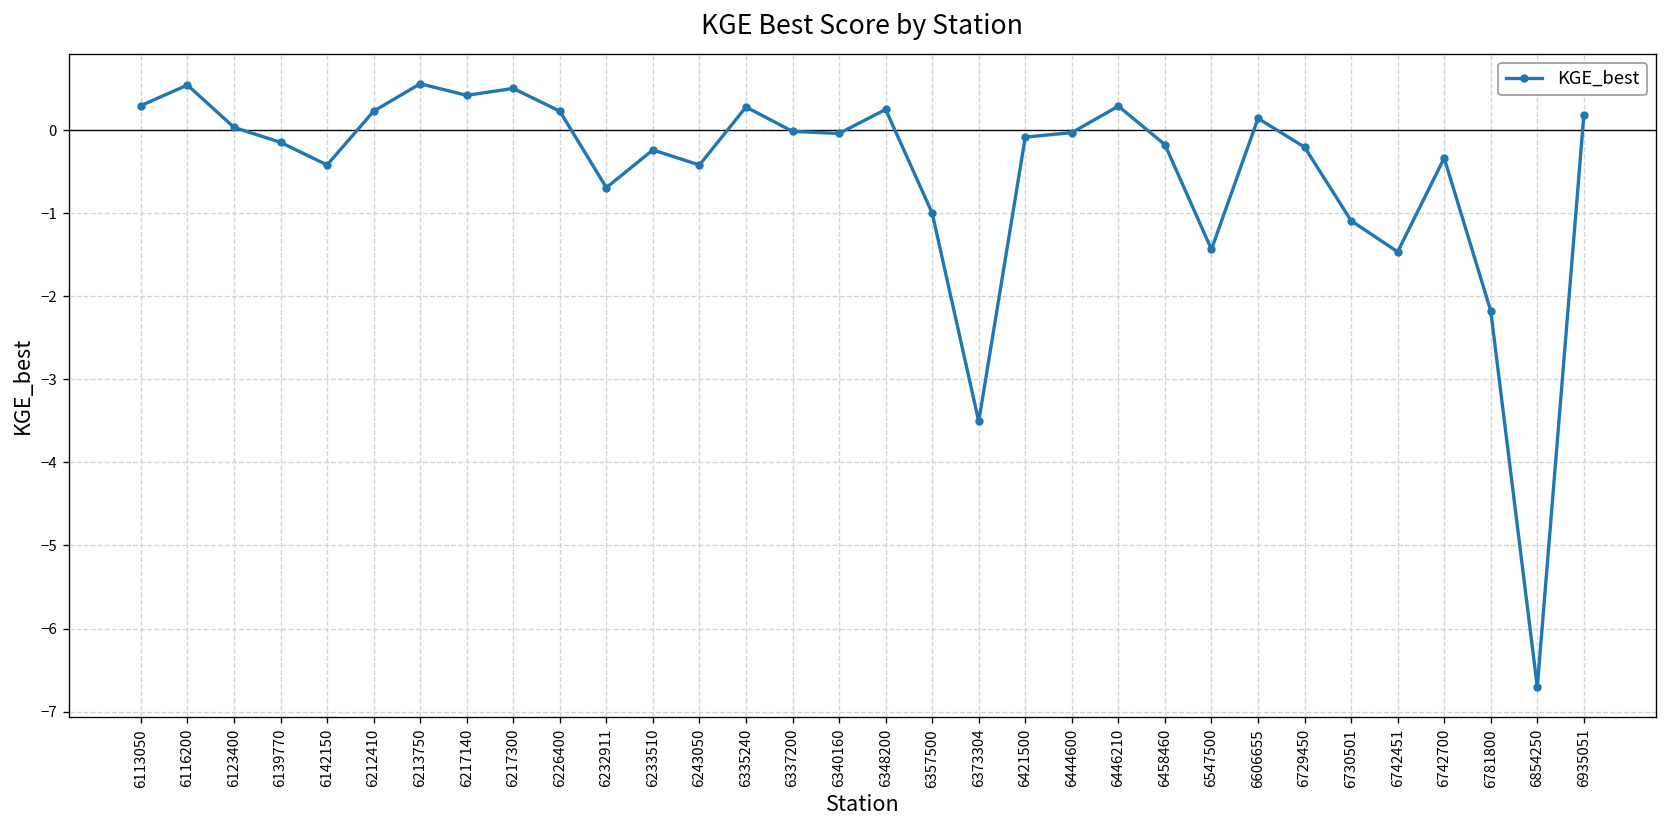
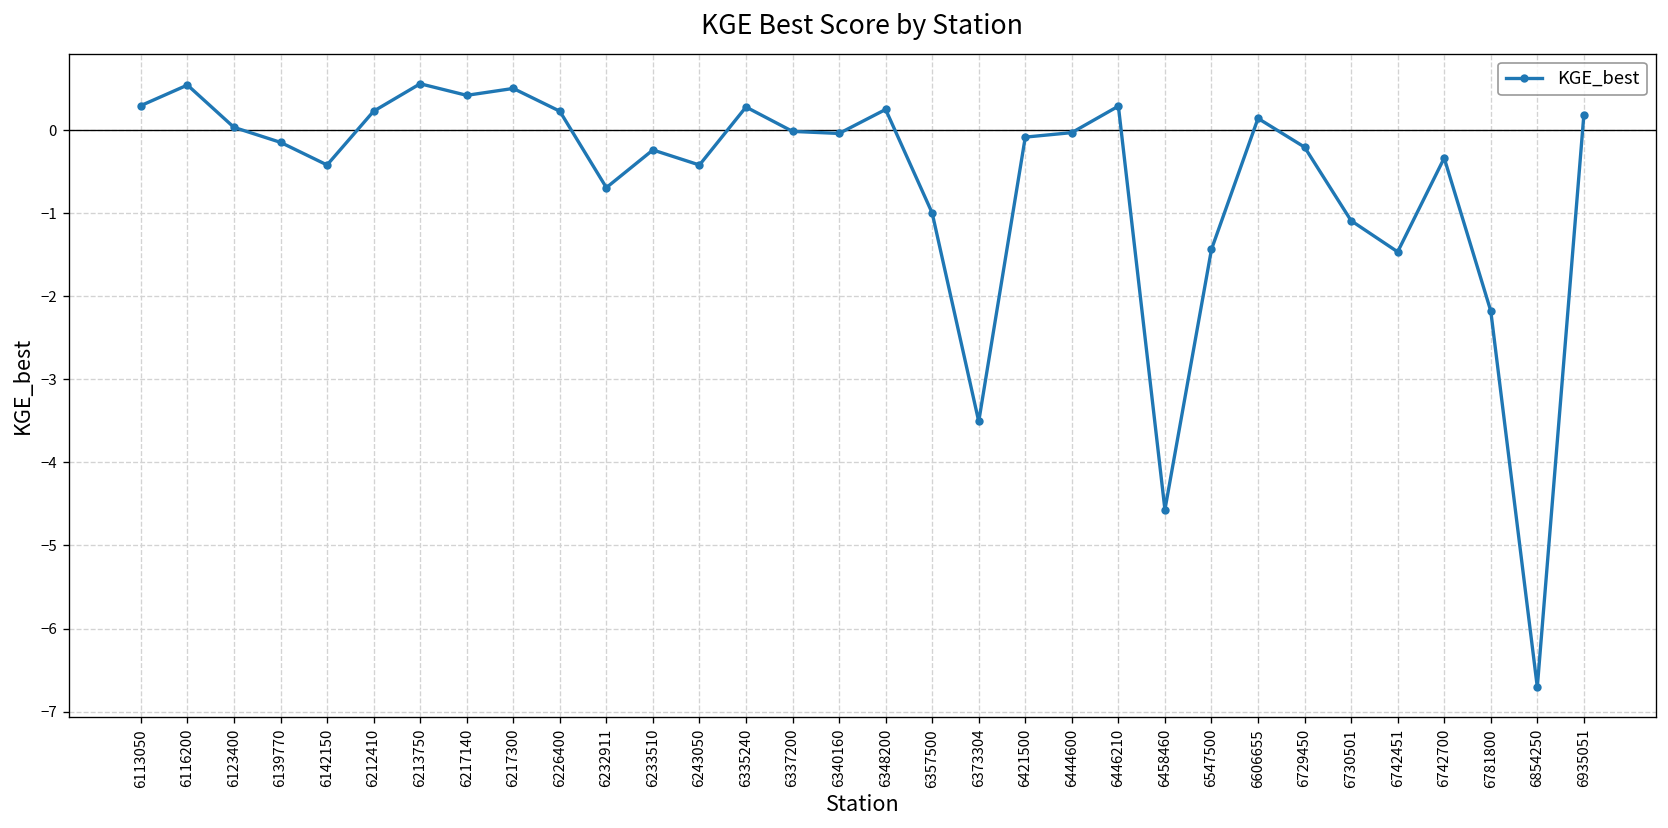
  {
    "6113050": 0.3,
    "6116200": 0.5,
    "6123400": 0.0,
    "6139770": -0.1,
    "6142150": -0.4,
    "6212410": 0.2,
    "6213750": 0.6,
    "6217140": 0.4,
    "6217300": 0.5,
    "6226400": 0.2,
    "6232911": -0.7,
    "6233510": -0.2,
    "6243050": -0.4,
    "6335240": 0.3,
    "6337200": 0.0,
    "6340160": 0.0,
    "6348200": 0.2,
    "6357500": -1.0,
    "6373304": -3.5,
    "6421500": -0.1,
    "6444600": 0.0,
    "6446210": 0.3,
-   "6458460": -0.2,
+   "6458460": -4.6,
    "6547500": -1.4,
    "6606655": 0.1,
    "6729450": -0.2,
    "6730501": -1.1,
    "6742451": -1.5,
    "6742700": -0.3,
    "6781800": -2.2,
    "6854250": -6.7,
    "6935051": 0.2
  }
